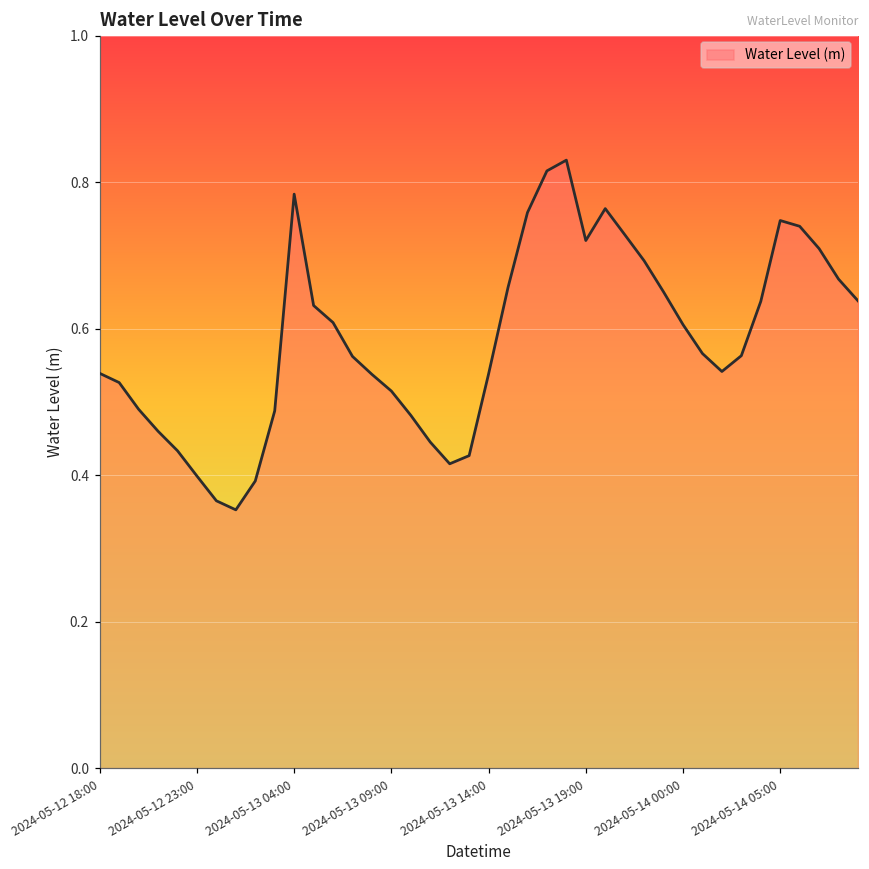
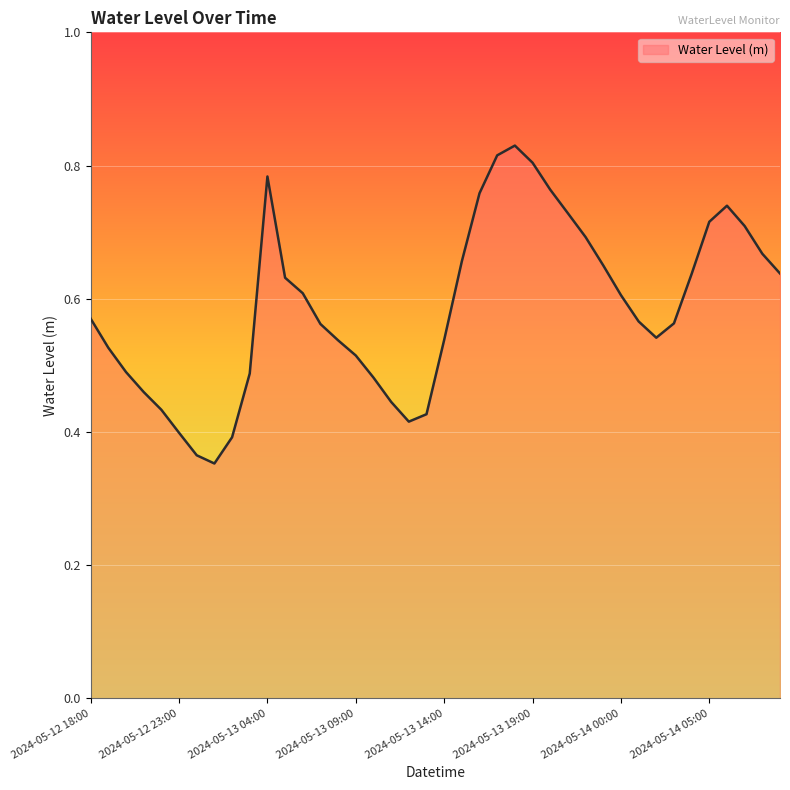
  {
-   "2024-05-12 18:00": 0.54,
+   "2024-05-12 18:00": 0.57,
    "2024-05-12 23:00": 0.40,
    "2024-05-13 04:00": 0.78,
    "2024-05-13 09:00": 0.51,
    "2024-05-13 14:00": 0.54,
-   "2024-05-13 19:00": 0.72,
+   "2024-05-13 19:00": 0.80,
    "2024-05-14 00:00": 0.61,
-   "2024-05-14 05:00": 0.75
+   "2024-05-14 05:00": 0.72
  }
